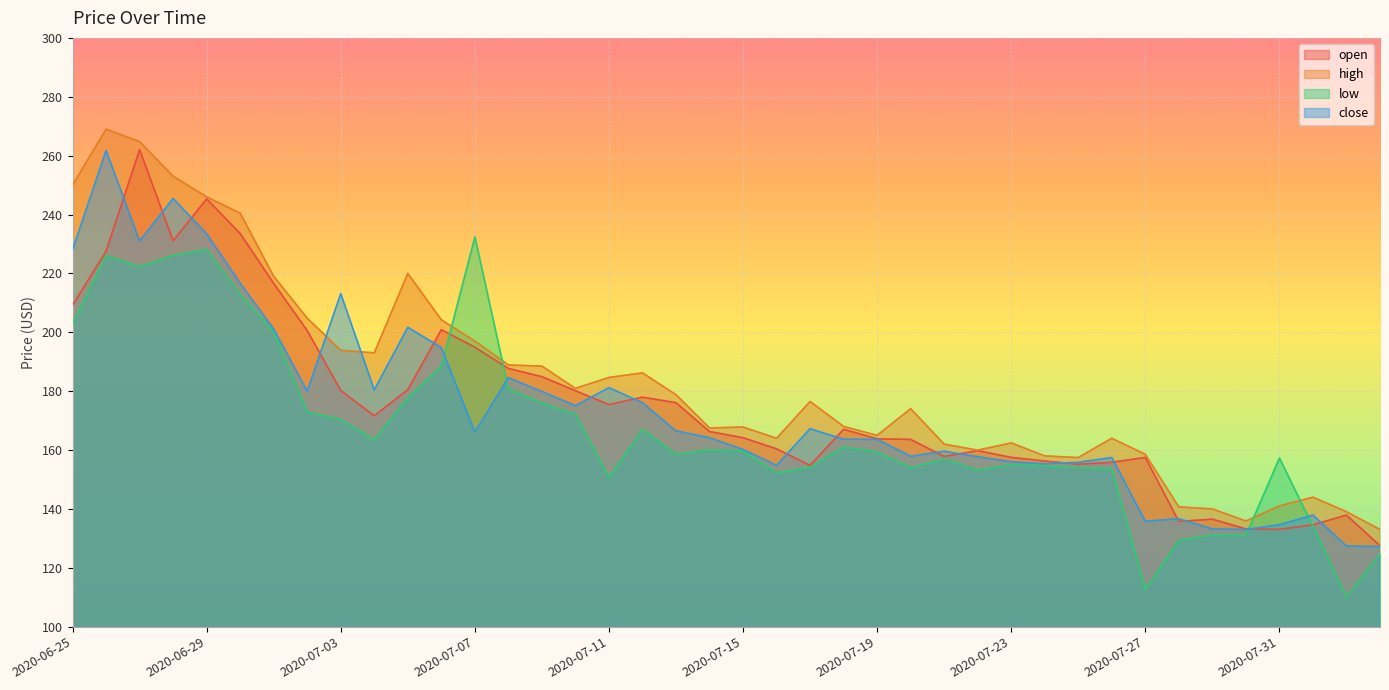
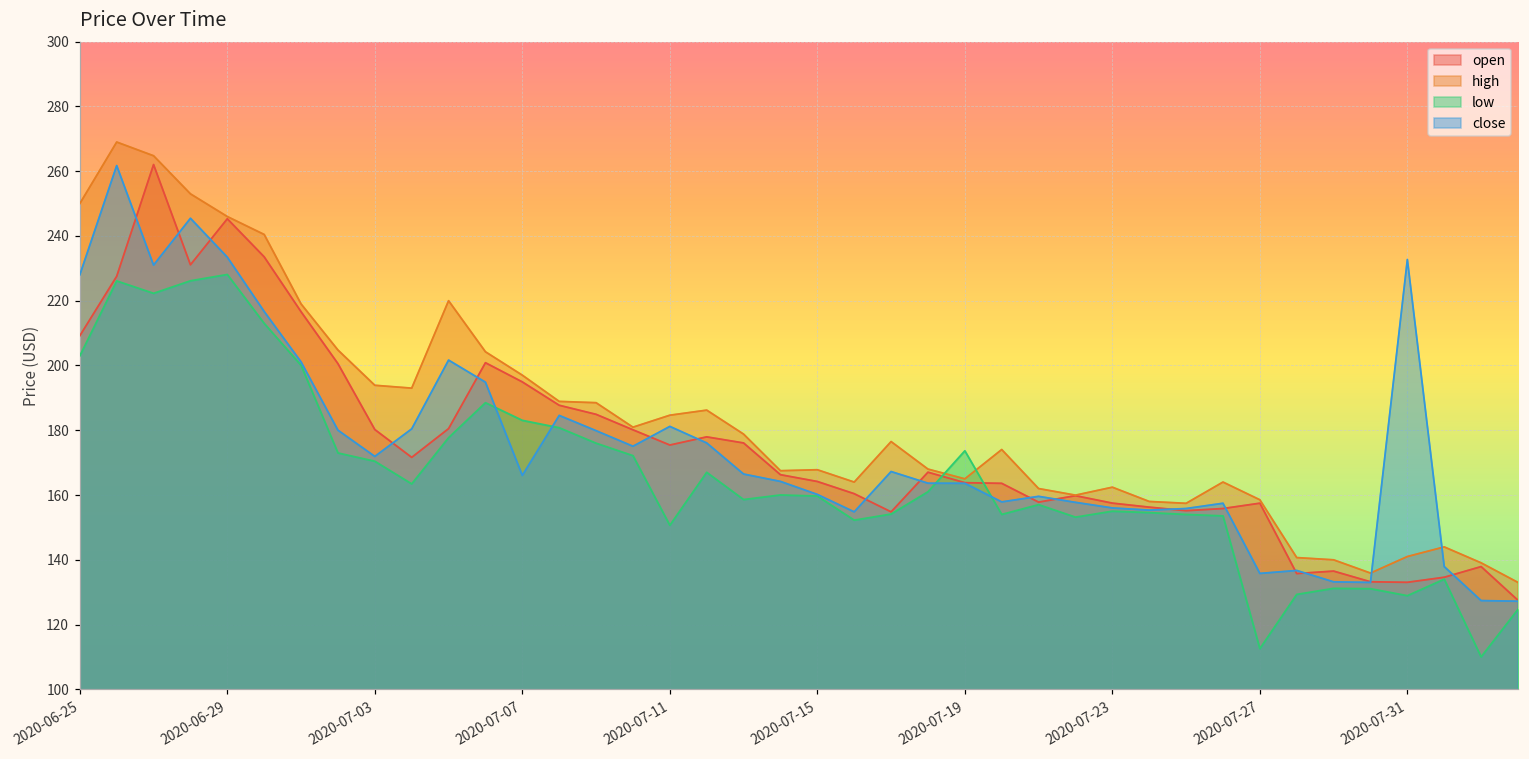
  {
    "low": {
      "2020-06-25": 203,
      "2020-06-29": 228,
      "2020-07-03": 170,
-     "2020-07-07": 232,
+     "2020-07-07": 183,
      "2020-07-11": 151,
-     "2020-07-19": 159,
+     "2020-07-19": 174,
      "2020-07-23": 155,
      "2020-07-27": 113,
-     "2020-07-31": 157
+     "2020-07-31": 129
    },
    "close": {
      "2020-06-25": 228,
      "2020-06-29": 233,
-     "2020-07-03": 213,
+     "2020-07-03": 172,
      "2020-07-07": 166,
      "2020-07-11": 181,
      "2020-07-23": 156,
      "2020-07-27": 136,
-     "2020-07-31": 135
+     "2020-07-31": 233
    }
  }
